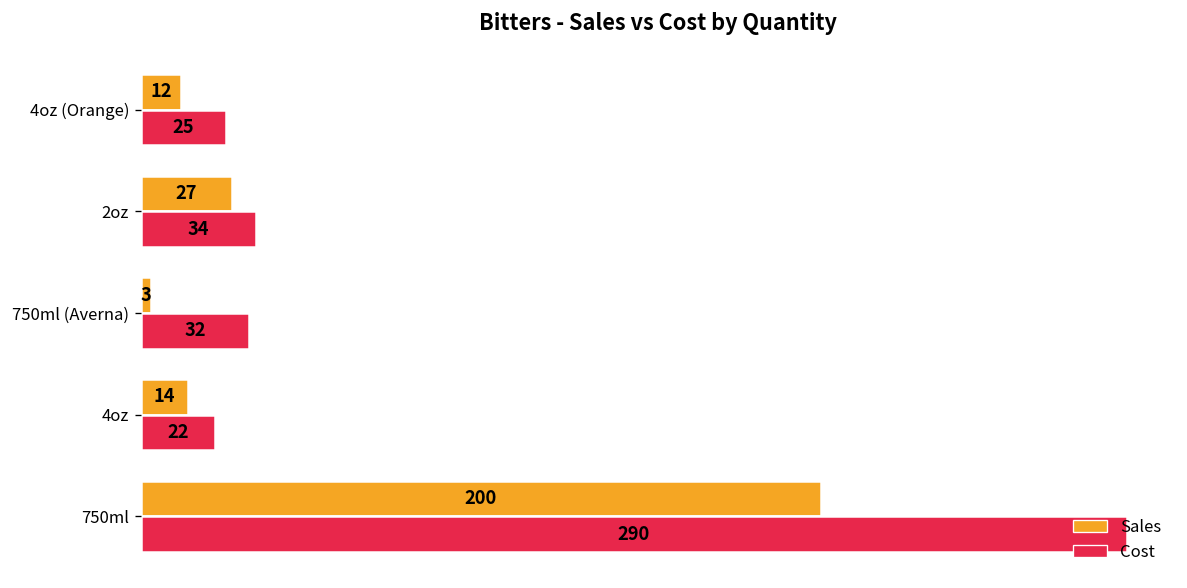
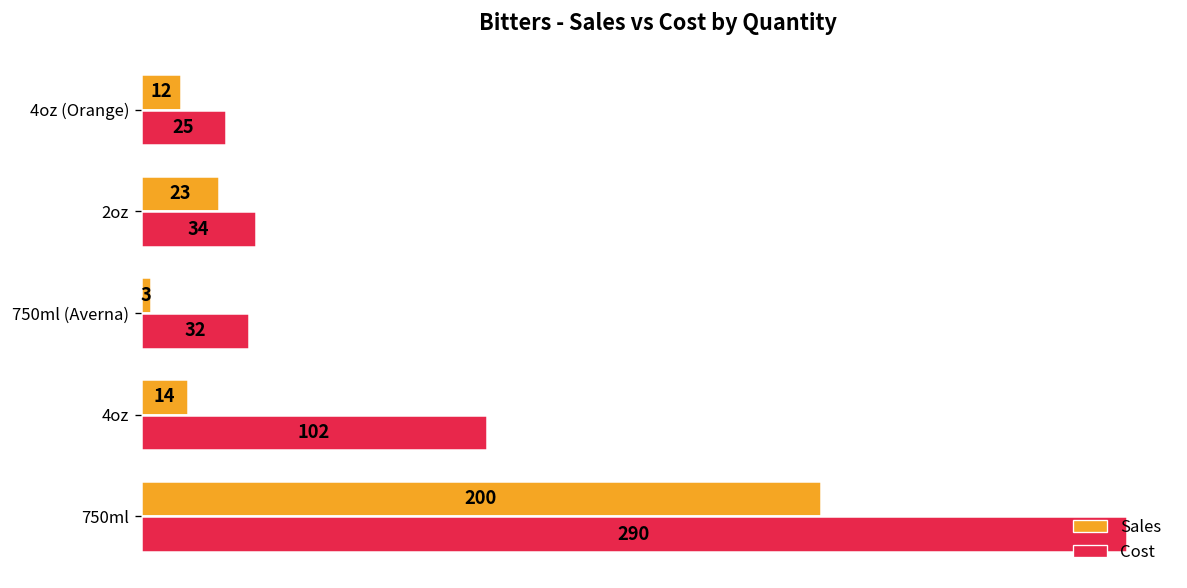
  {
    "Sales": {
      "4oz (Orange)": 12,
-     "2oz": 27,
+     "2oz": 23,
      "750ml (Averna)": 3,
      "4oz": 14,
      "750ml": 200
    },
    "Cost": {
      "4oz (Orange)": 25,
      "2oz": 34,
      "750ml (Averna)": 32,
-     "4oz": 22,
+     "4oz": 102,
      "750ml": 290
    }
  }
